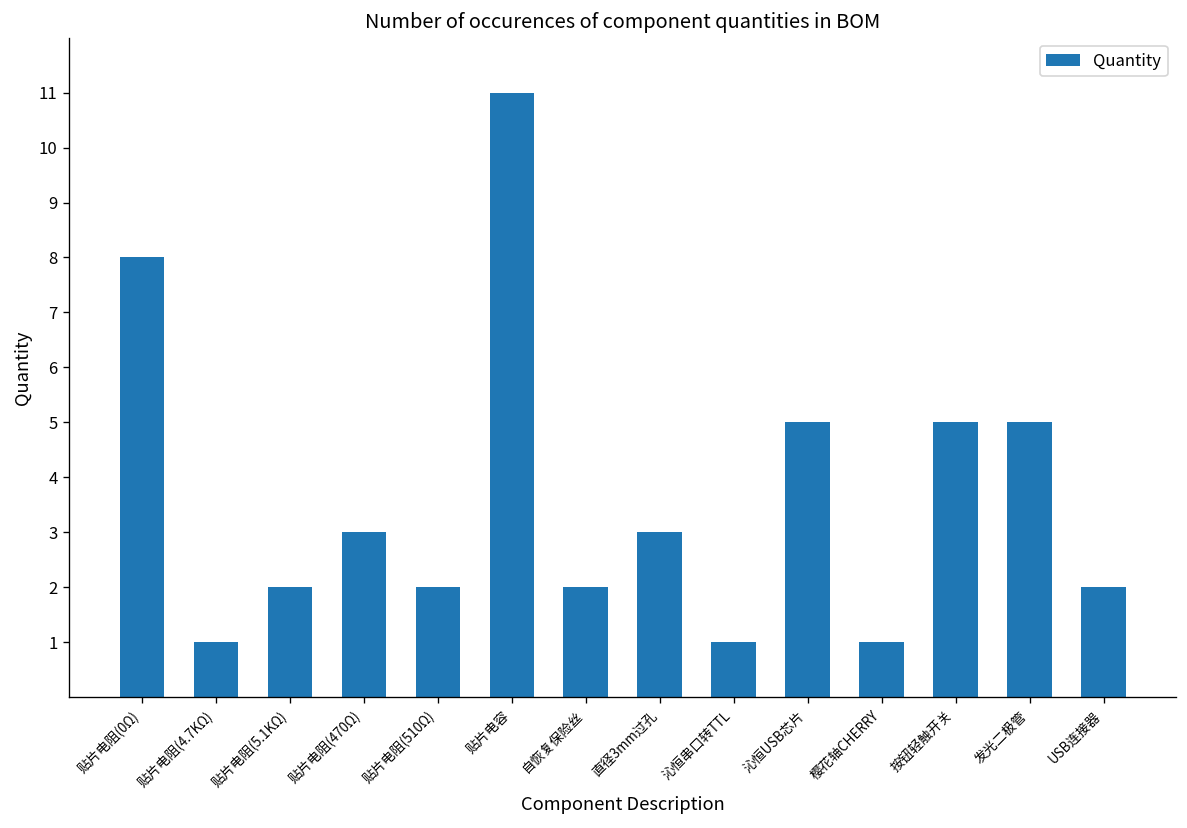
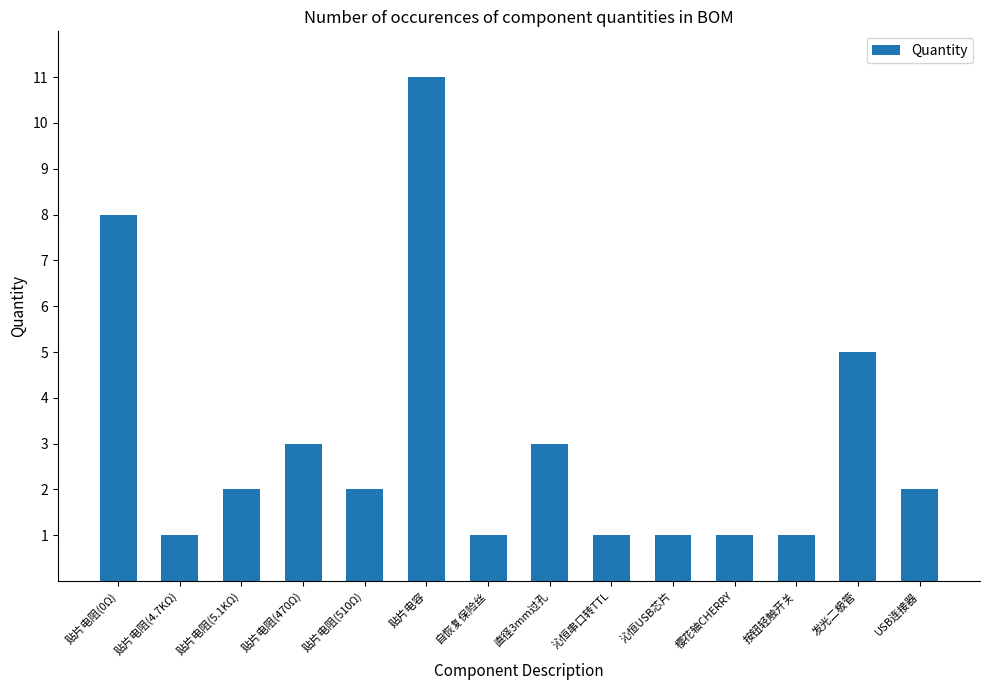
  {
    "贴片电阻(0Ω)": 8,
    "贴片电阻(4.7KΩ)": 1,
    "贴片电阻(5.1KΩ)": 2,
    "贴片电阻(470Ω)": 3,
    "贴片电阻(510Ω)": 2,
    "贴片电容": 11,
-   "自恢复保险丝": 2,
+   "自恢复保险丝": 1,
    "直径3mm过孔": 3,
    "沁恒串口转TTL": 1,
-   "沁恒USB芯片": 5,
+   "沁恒USB芯片": 1,
    "樱花轴CHERRY": 1,
-   "按钮轻触开关": 5,
+   "按钮轻触开关": 1,
    "发光二极管": 5,
    "USB连接器": 2
  }
